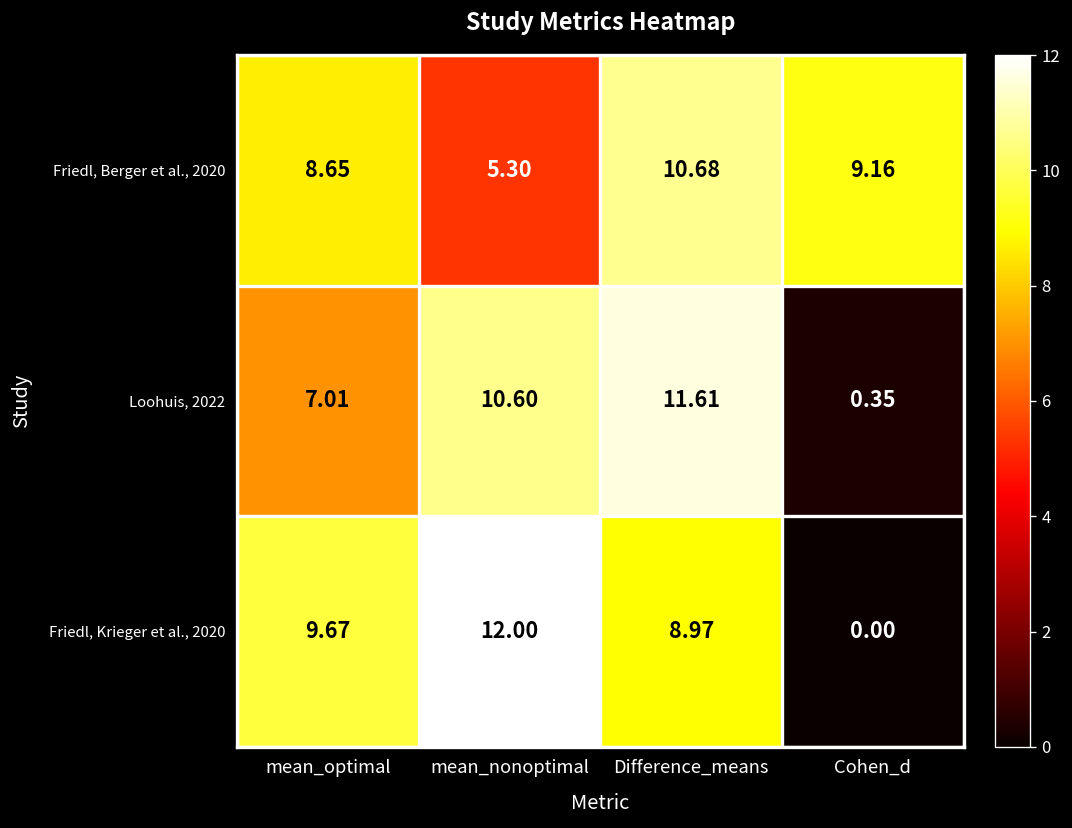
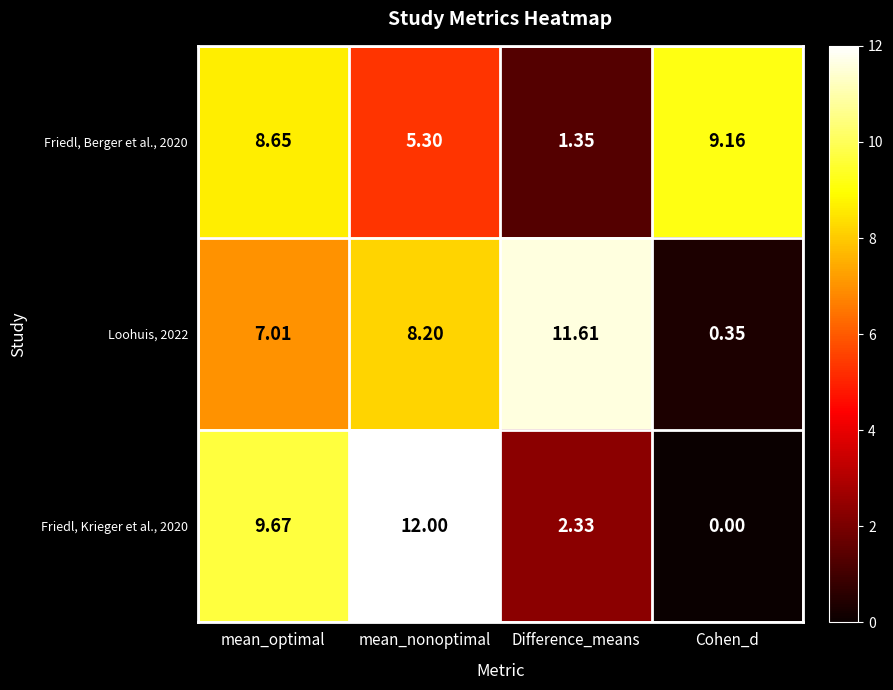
  {
    "Friedl, Berger et al., 2020": {
      "mean_optimal": 8.65,
      "mean_nonoptimal": 5.30,
-     "Difference_means": 10.68,
+     "Difference_means": 1.35,
      "Cohen_d": 9.16
    },
    "Loohuis, 2022": {
      "mean_optimal": 7.01,
-     "mean_nonoptimal": 10.60,
+     "mean_nonoptimal": 8.20,
      "Difference_means": 11.61,
      "Cohen_d": 0.35
    },
    "Friedl, Krieger et al., 2020": {
      "mean_optimal": 9.67,
      "mean_nonoptimal": 12.00,
-     "Difference_means": 8.97,
+     "Difference_means": 2.33,
      "Cohen_d": 0.00
    }
  }
